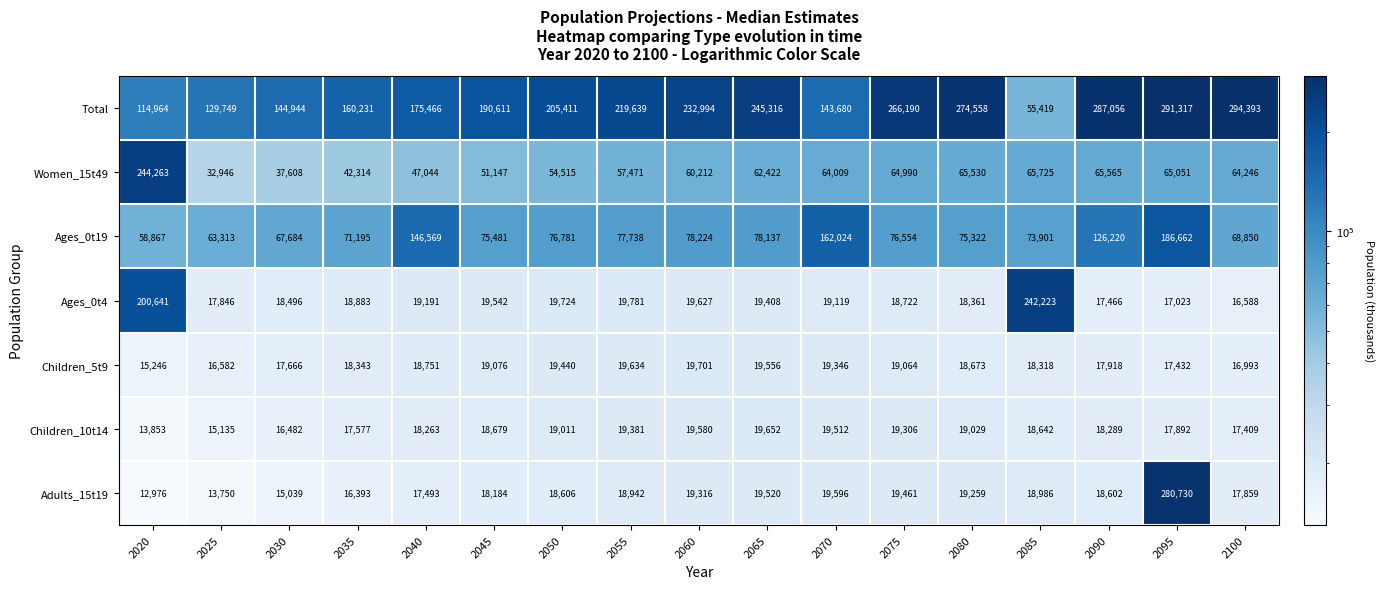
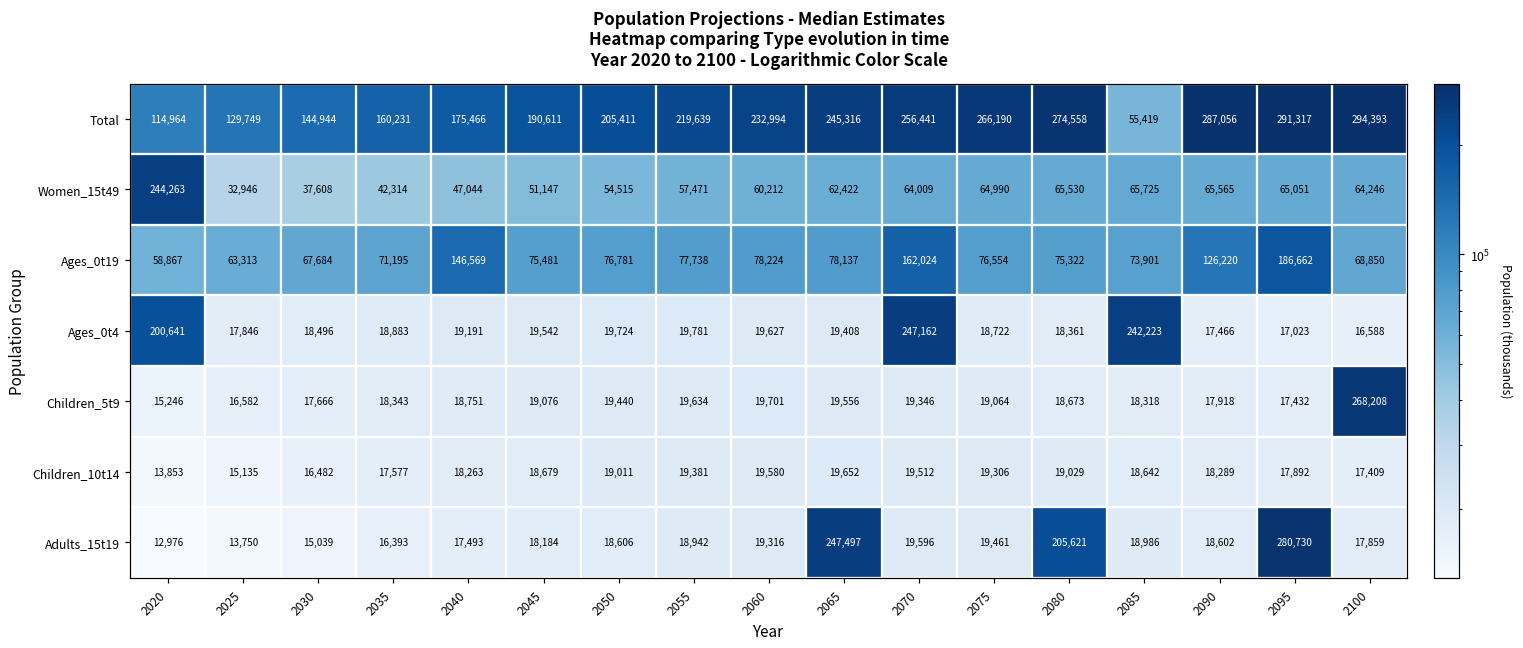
  {
    "Total": {
      "2020": "114,964",
      "2025": "129,749",
      "2030": "144,944",
      "2035": "160,231",
      "2040": "175,466",
      "2045": "190,611",
      "2050": "205,411",
      "2055": "219,639",
      "2060": "232,994",
      "2065": "245,316",
-     "2070": "143,680",
+     "2070": "256,441",
      "2075": "266,190",
      "2080": "274,558",
      "2085": "55,419",
      "2090": "287,056",
      "2095": "291,317",
      "2100": "294,393"
    },
    "Women_15t49": {
      "2020": "244,263",
      "2025": "32,946",
      "2030": "37,608",
      "2035": "42,314",
      "2040": "47,044",
      "2045": "51,147",
      "2050": "54,515",
      "2055": "57,471",
      "2060": "60,212",
      "2065": "62,422",
      "2070": "64,009",
      "2075": "64,990",
      "2080": "65,530",
      "2085": "65,725",
      "2090": "65,565",
      "2095": "65,051",
      "2100": "64,246"
    },
    "Ages_0t19": {
      "2020": "58,867",
      "2025": "63,313",
      "2030": "67,684",
      "2035": "71,195",
      "2040": "146,569",
      "2045": "75,481",
      "2050": "76,781",
      "2055": "77,738",
      "2060": "78,224",
      "2065": "78,137",
      "2070": "162,024",
      "2075": "76,554",
      "2080": "75,322",
      "2085": "73,901",
      "2090": "126,220",
      "2095": "186,662",
      "2100": "68,850"
    },
    "Ages_0t4": {
      "2020": "200,641",
      "2025": "17,846",
      "2030": "18,496",
      "2035": "18,883",
      "2040": "19,191",
      "2045": "19,542",
      "2050": "19,724",
      "2055": "19,781",
      "2060": "19,627",
      "2065": "19,408",
-     "2070": "19,119",
+     "2070": "247,162",
      "2075": "18,722",
      "2080": "18,361",
      "2085": "242,223",
      "2090": "17,466",
      "2095": "17,023",
      "2100": "16,588"
    },
    "Children_5t9": {
      "2020": "15,246",
      "2025": "16,582",
      "2030": "17,666",
      "2035": "18,343",
      "2040": "18,751",
      "2045": "19,076",
      "2050": "19,440",
      "2055": "19,634",
      "2060": "19,701",
      "2065": "19,556",
      "2070": "19,346",
      "2075": "19,064",
      "2080": "18,673",
      "2085": "18,318",
      "2090": "17,918",
      "2095": "17,432",
-     "2100": "16,993"
+     "2100": "268,208"
    },
    "Children_10t14": {
      "2020": "13,853",
      "2025": "15,135",
      "2030": "16,482",
      "2035": "17,577",
      "2040": "18,263",
      "2045": "18,679",
      "2050": "19,011",
      "2055": "19,381",
      "2060": "19,580",
      "2065": "19,652",
      "2070": "19,512",
      "2075": "19,306",
      "2080": "19,029",
      "2085": "18,642",
      "2090": "18,289",
      "2095": "17,892",
      "2100": "17,409"
    },
    "Adults_15t19": {
      "2020": "12,976",
      "2025": "13,750",
      "2030": "15,039",
      "2035": "16,393",
      "2040": "17,493",
      "2045": "18,184",
      "2050": "18,606",
      "2055": "18,942",
      "2060": "19,316",
-     "2065": "19,520",
+     "2065": "247,497",
      "2070": "19,596",
      "2075": "19,461",
-     "2080": "19,259",
+     "2080": "205,621",
      "2085": "18,986",
      "2090": "18,602",
      "2095": "280,730",
      "2100": "17,859"
    }
  }
